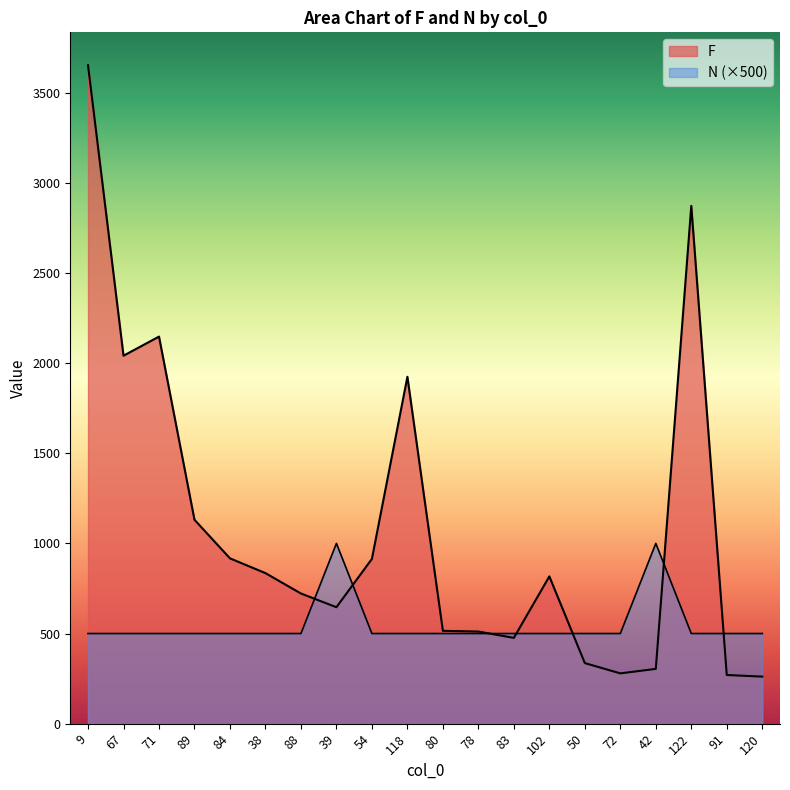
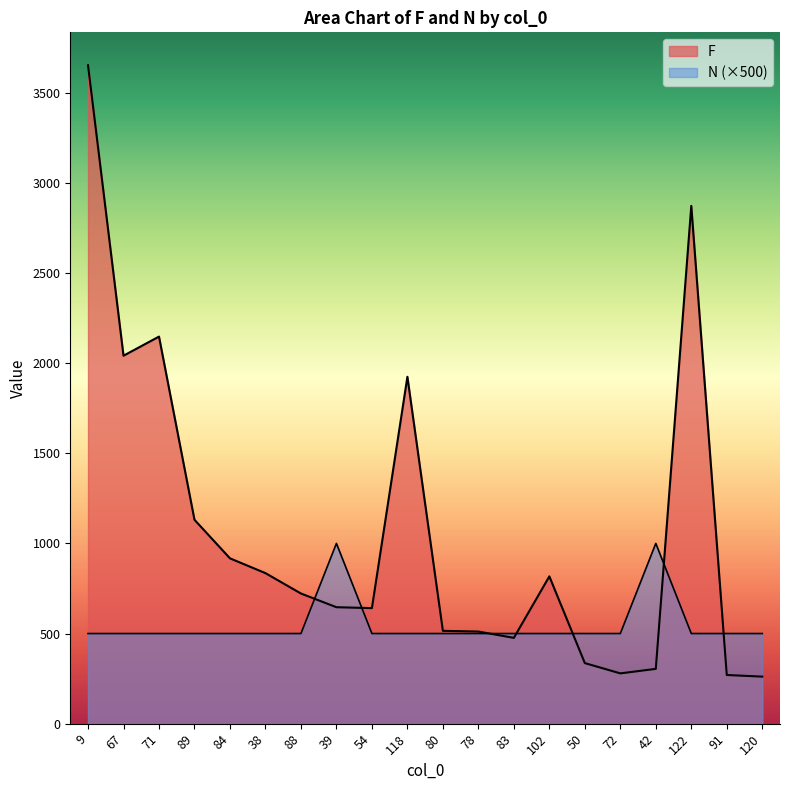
  {
    "F": {
      "9": 3650,
      "67": 2040,
      "71": 2150,
      "89": 1130,
      "84": 920,
      "38": 840,
      "88": 720,
      "39": 650,
-     "54": 910,
+     "54": 640,
      "118": 1920,
      "80": 520,
      "83": 480,
      "102": 820,
      "50": 340,
      "72": 280,
      "42": 300,
      "122": 2870,
      "91": 270,
      "120": 260
    },
    "N (×500)": {
      "9": 500,
      "67": 500,
      "71": 500,
      "89": 500,
      "84": 500,
      "38": 500,
      "88": 500,
      "39": 1000,
      "54": 500,
      "118": 500,
      "80": 500,
      "83": 500,
      "102": 500,
      "50": 500,
      "72": 500,
      "42": 1000,
      "122": 500,
      "91": 500,
      "120": 500
    }
  }
